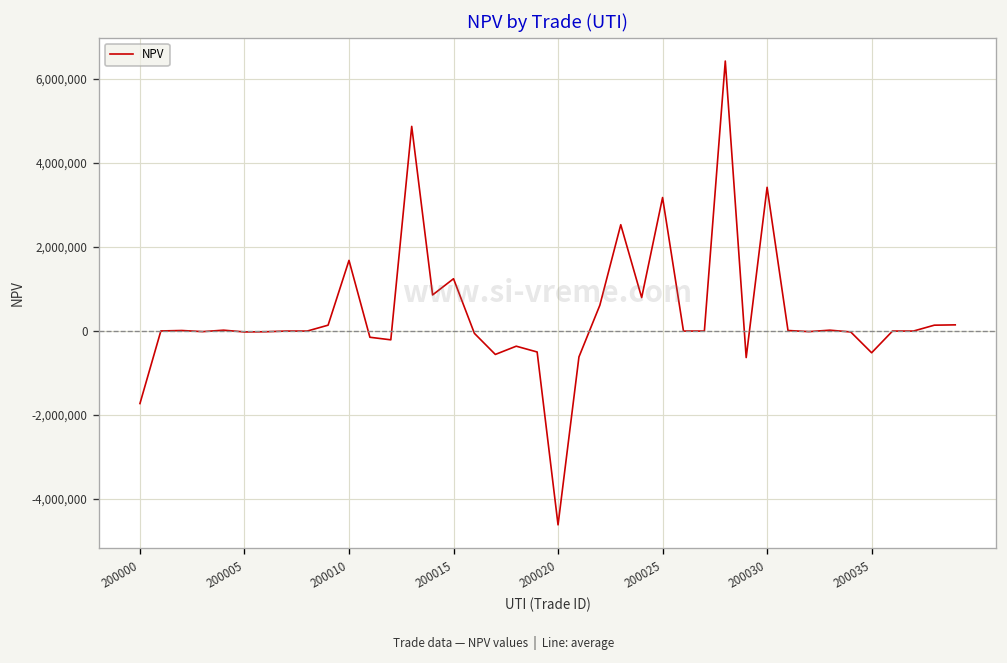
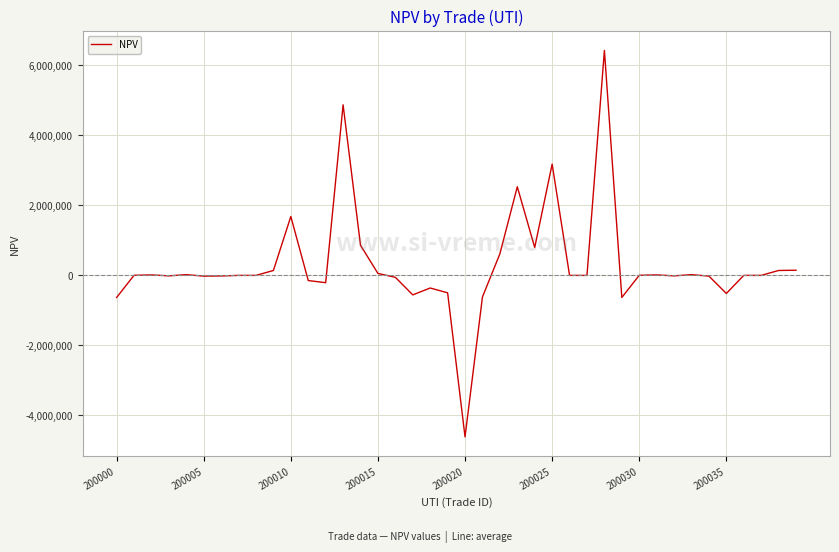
  {
-   "200000": "-1,700,000",
+   "200000": "-600,000",
    "200005": "0",
    "200010": "1,700,000",
-   "200015": "1,200,000",
+   "200015": "100,000",
    "200020": "-4,600,000",
    "200025": "3,200,000",
-   "200030": "3,400,000",
+   "200030": "0",
    "200035": "-500,000"
  }
